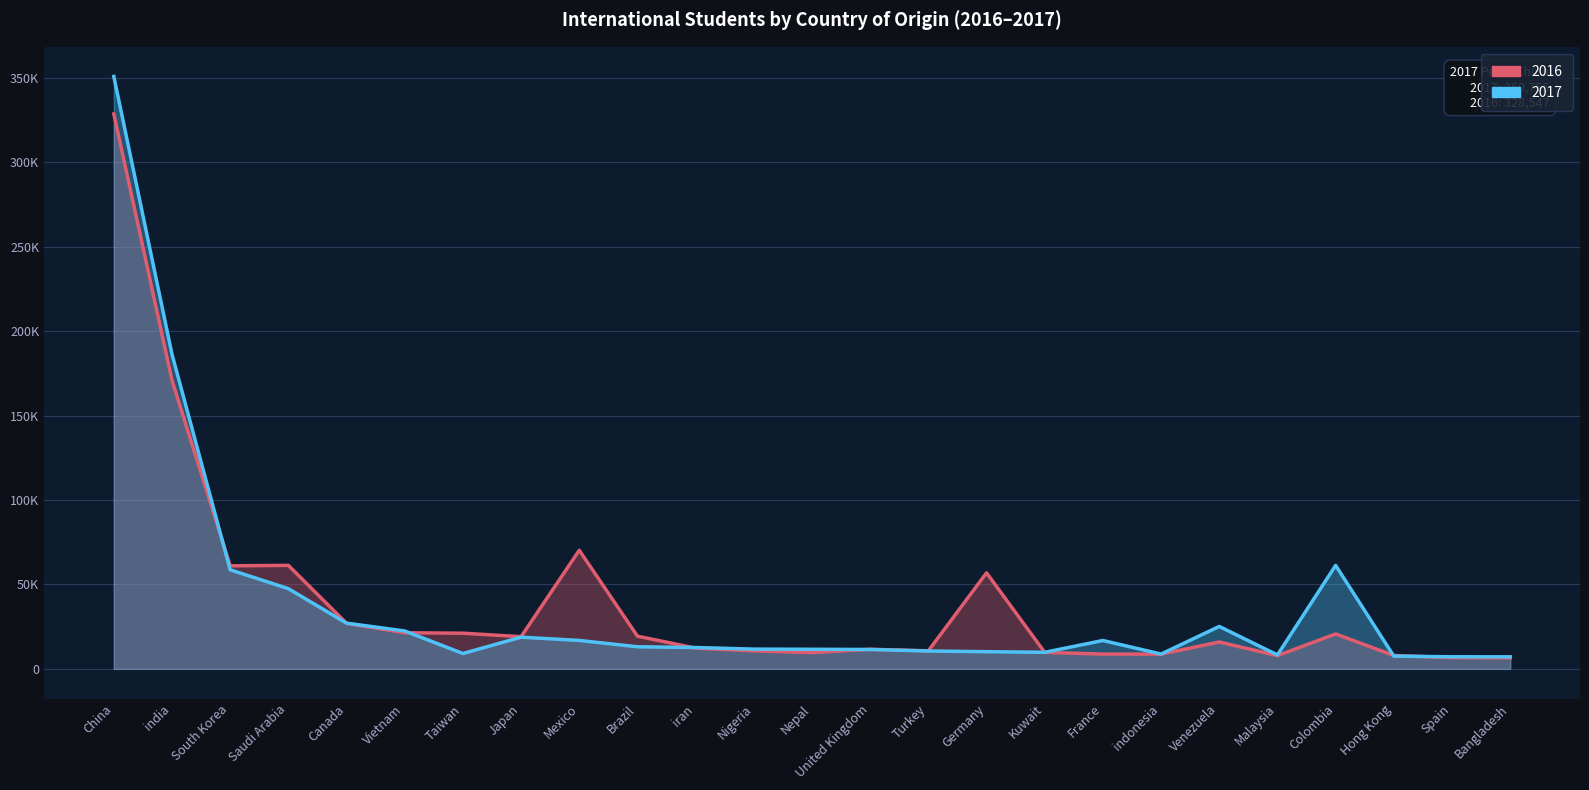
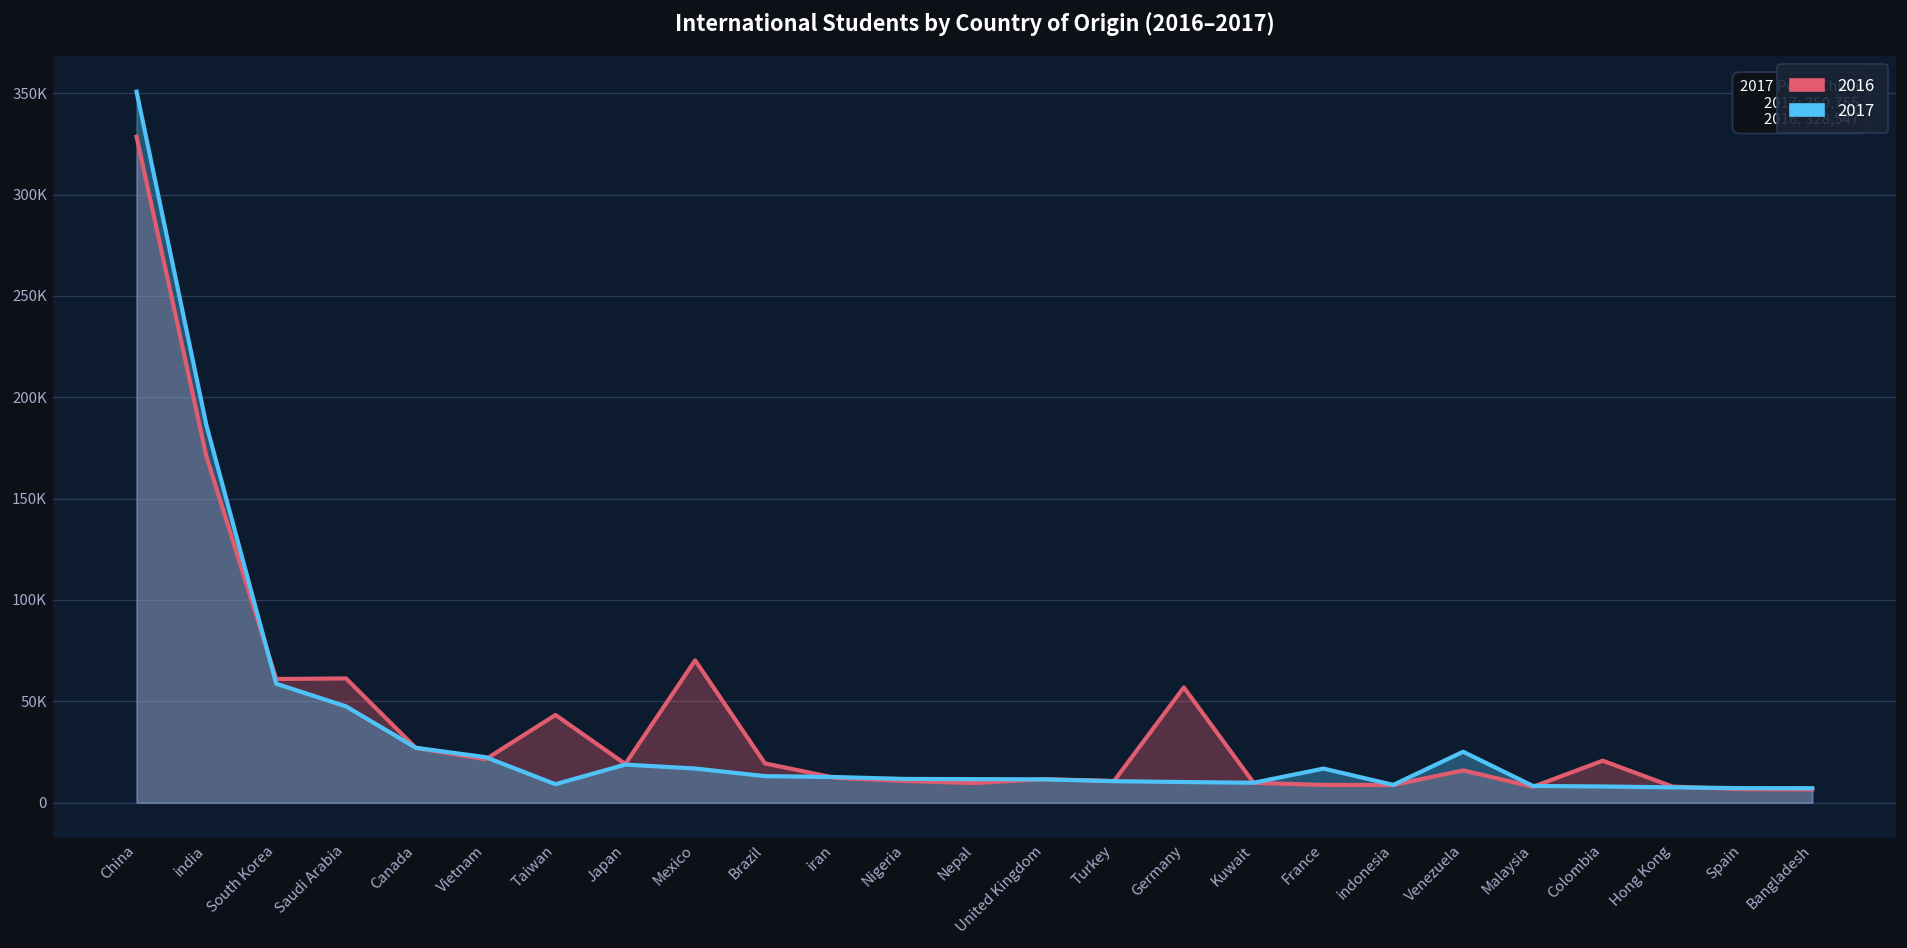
  {
    "2016": {
      "China": 329000,
      "india": 171000,
      "South Korea": 61000,
      "Saudi Arabia": 61000,
-     "Taiwan": 21000,
+     "Taiwan": 43000,
      "Mexico": 70000,
      "Brazil": 19000,
      "Nepal": 10000,
      "Germany": 57000,
      "France": 9000,
      "Venezuela": 16000,
      "Colombia": 21000
    },
    "2017": {
      "China": 351000,
      "india": 186000,
      "South Korea": 59000,
      "Saudi Arabia": 48000,
      "Taiwan": 9000,
      "Mexico": 17000,
      "Brazil": 13000,
      "Nepal": 12000,
      "Germany": 10000,
      "France": 17000,
      "Venezuela": 25000,
-     "Colombia": 61000
+     "Colombia": 8000
    }
  }
